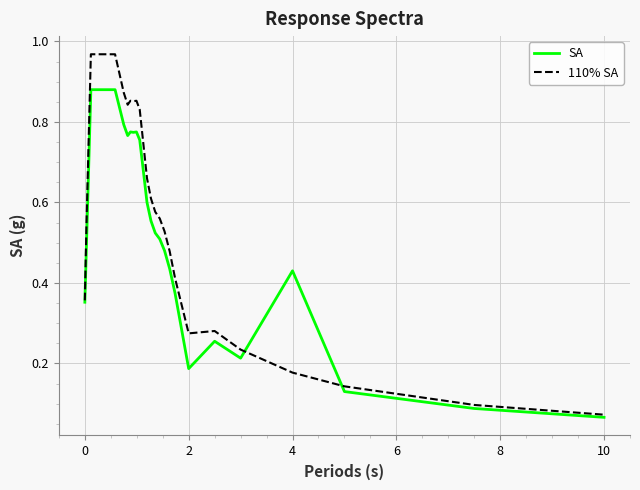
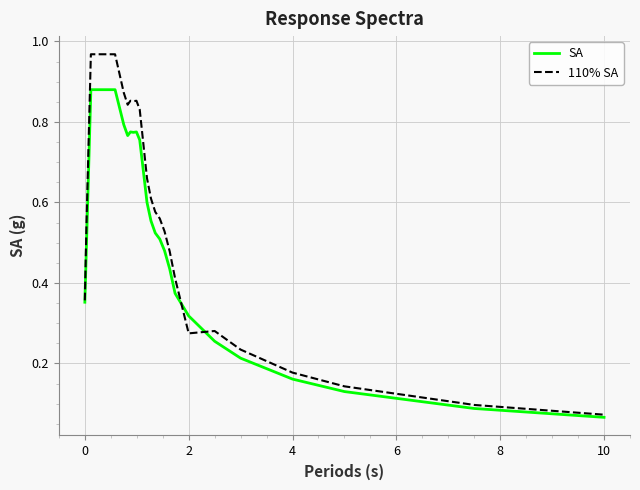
  {
    "SA": {
-     "2": 0.19,
-     "4": 0.43,
+     "2": 0.32,
+     "4": 0.16,
      "10": 0.07
    },
    "110% SA": {
      "2": 0.27,
      "4": 0.18,
      "10": 0.07
    }
  }
